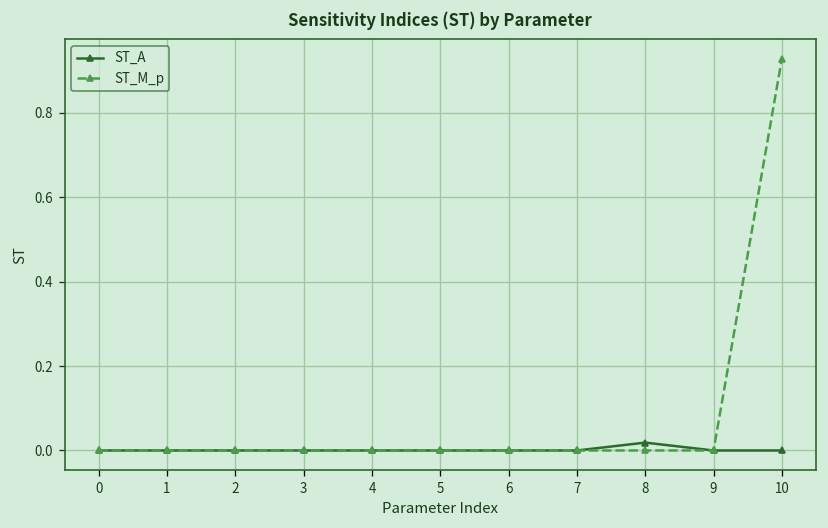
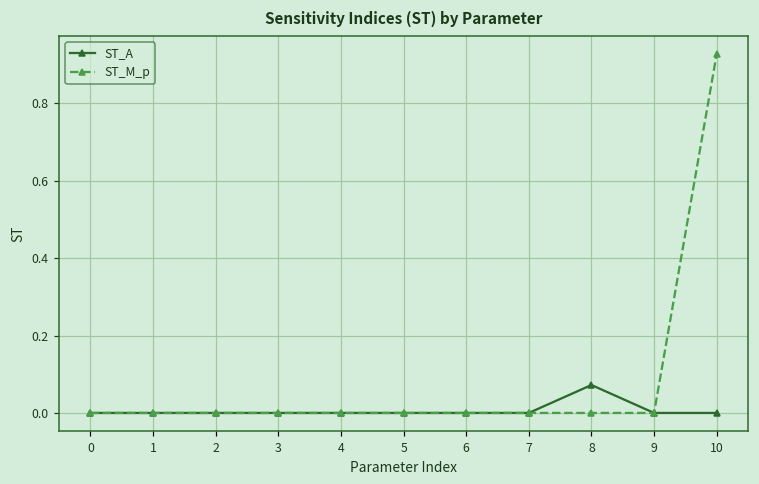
  {
    "ST_A": {
-     "8": 0.02,
+     "8": 0.07,
      "10": 0.00
    },
    "ST_M_p": {
      "8": 0.00,
      "10": 0.93
    }
  }
